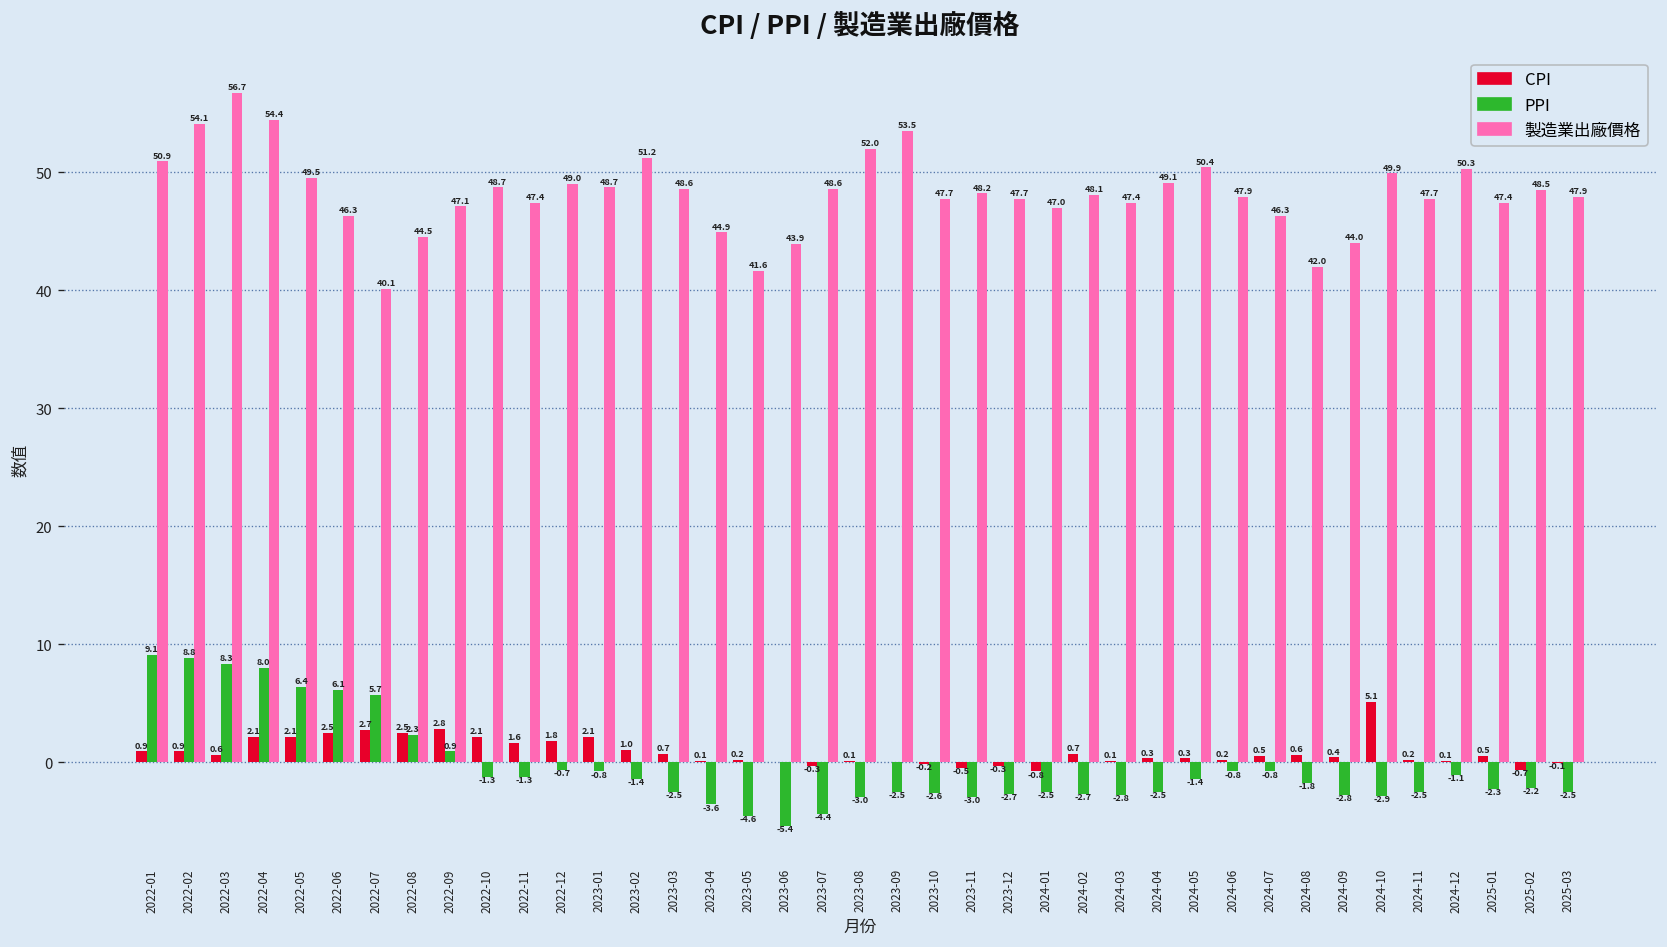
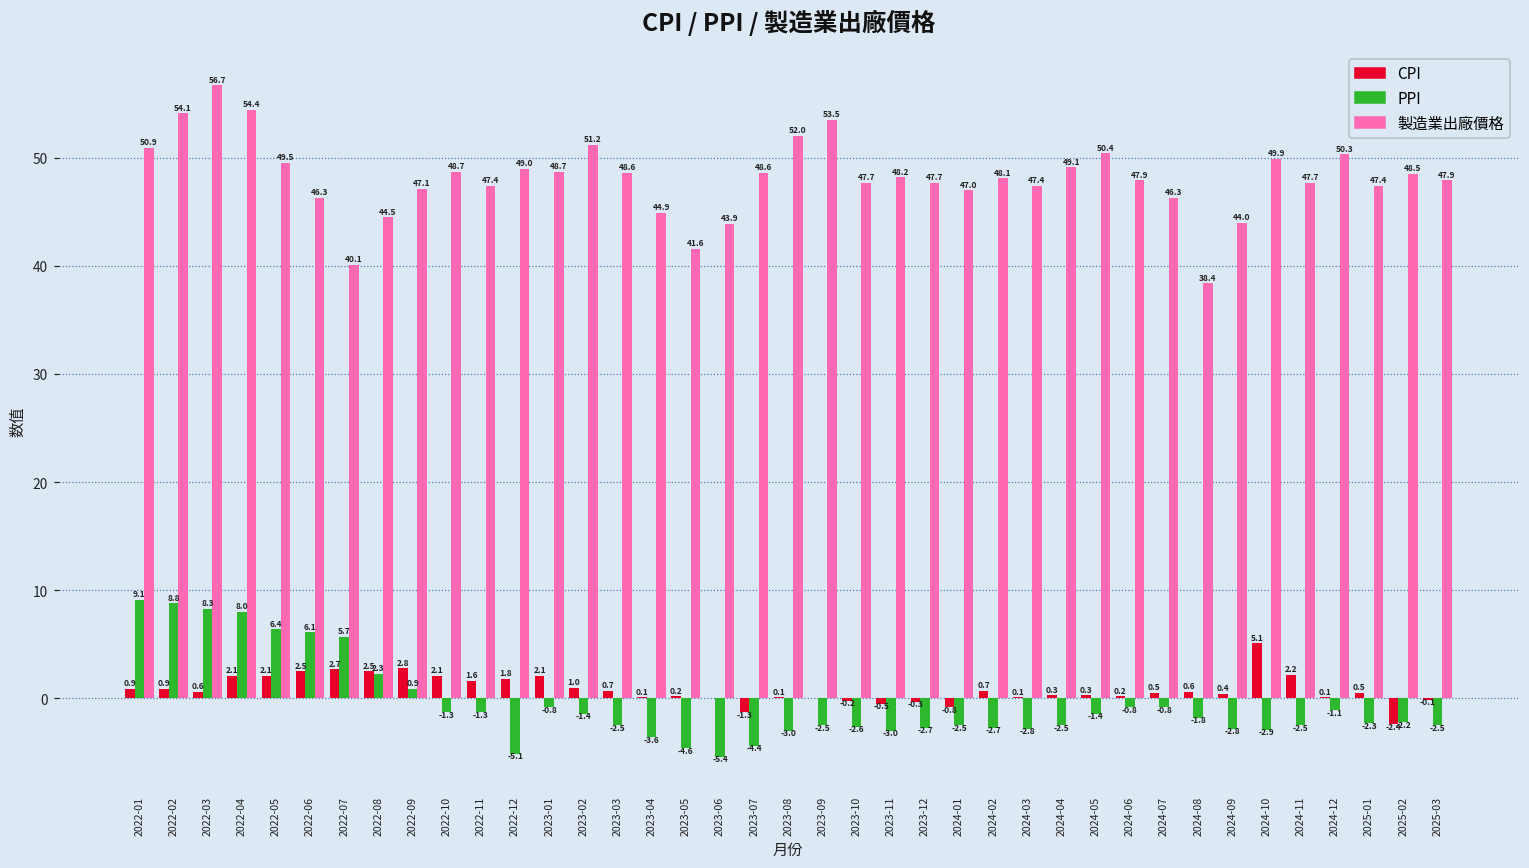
  {
    "CPI": {
      "2022-01": 0.9,
      "2022-02": 0.9,
      "2022-03": 0.6,
      "2022-04": 2.1,
      "2022-05": 2.1,
      "2022-06": 2.5,
      "2022-07": 2.7,
      "2022-09": 2.8,
      "2022-10": 2.1,
      "2022-11": 1.6,
      "2022-12": 1.8,
      "2023-01": 2.1,
      "2023-02": 1.0,
      "2023-03": 0.7,
      "2023-04": 0.1,
      "2023-05": 0.2,
-     "2023-07": -0.3,
+     "2023-07": -1.3,
      "2023-08": 0.1,
      "2023-10": -0.2,
      "2023-11": -0.5,
      "2023-12": -0.3,
      "2024-01": -0.8,
      "2024-02": 0.7,
      "2024-03": 0.1,
      "2024-04": 0.3,
      "2024-05": 0.3,
      "2024-06": 0.2,
      "2024-07": 0.5,
      "2024-08": 0.6,
      "2024-09": 0.4,
      "2024-10": 5.1,
-     "2024-11": 0.2,
+     "2024-11": 2.2,
      "2024-12": 0.1,
      "2025-01": 0.5,
-     "2025-02": -0.7,
+     "2025-02": -2.4,
      "2025-03": -0.1
    },
    "PPI": {
      "2022-01": 9.1,
      "2022-02": 8.8,
      "2022-03": 8.3,
      "2022-04": 8.0,
      "2022-05": 6.4,
      "2022-06": 6.1,
      "2022-07": 5.7,
      "2022-09": 0.9,
      "2022-10": -1.3,
      "2022-11": -1.3,
-     "2022-12": -0.7,
+     "2022-12": -5.1,
      "2023-01": -0.8,
      "2023-02": -1.4,
      "2023-03": -2.5,
      "2023-04": -3.6,
      "2023-05": -4.6,
      "2023-06": -5.4,
      "2023-07": -4.4,
      "2023-08": -3.0,
      "2023-09": -2.5,
      "2023-10": -2.6,
      "2023-11": -3.0,
      "2023-12": -2.7,
      "2024-01": -2.5,
      "2024-02": -2.7,
      "2024-03": -2.8,
      "2024-04": -2.5,
      "2024-05": -1.4,
      "2024-06": -0.8,
      "2024-07": -0.8,
      "2024-08": -1.8,
      "2024-09": -2.8,
      "2024-10": -2.9,
      "2024-11": -2.5,
      "2024-12": -1.1,
      "2025-01": -2.3,
      "2025-02": -2.2,
      "2025-03": -2.5
    },
    "製造業出廠價格": {
      "2022-01": 50.9,
      "2022-02": 54.1,
      "2022-03": 56.7,
      "2022-04": 54.4,
      "2022-05": 49.5,
      "2022-06": 46.3,
      "2022-07": 40.1,
      "2022-08": 44.5,
      "2022-09": 47.1,
      "2022-10": 48.7,
      "2022-11": 47.4,
      "2022-12": 49.0,
      "2023-01": 48.7,
      "2023-02": 51.2,
      "2023-03": 48.6,
      "2023-04": 44.9,
      "2023-05": 41.6,
      "2023-06": 43.9,
      "2023-07": 48.6,
      "2023-08": 52.0,
      "2023-09": 53.5,
      "2023-10": 47.7,
      "2023-11": 48.2,
      "2023-12": 47.7,
      "2024-01": 47.0,
      "2024-02": 48.1,
      "2024-03": 47.4,
      "2024-04": 49.1,
      "2024-05": 50.4,
      "2024-06": 47.9,
      "2024-07": 46.3,
-     "2024-08": 42.0,
+     "2024-08": 38.4,
      "2024-09": 44.0,
      "2024-10": 49.9,
      "2024-11": 47.7,
      "2024-12": 50.3,
      "2025-01": 47.4,
      "2025-02": 48.5,
      "2025-03": 47.9
    }
  }
